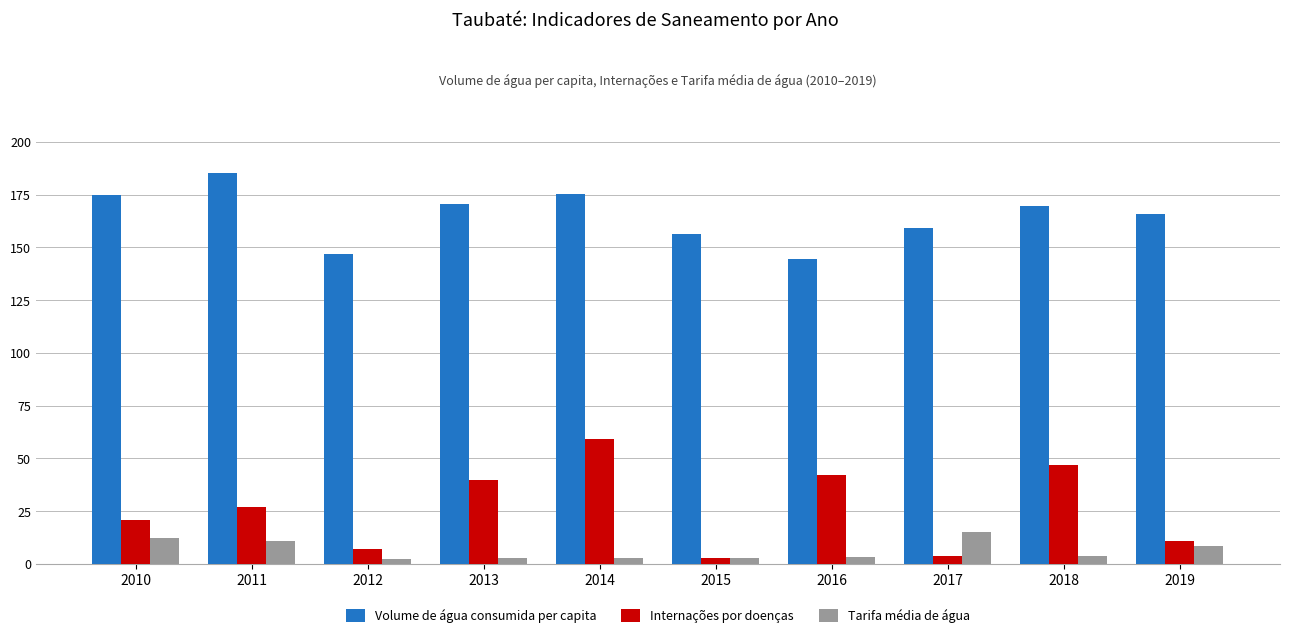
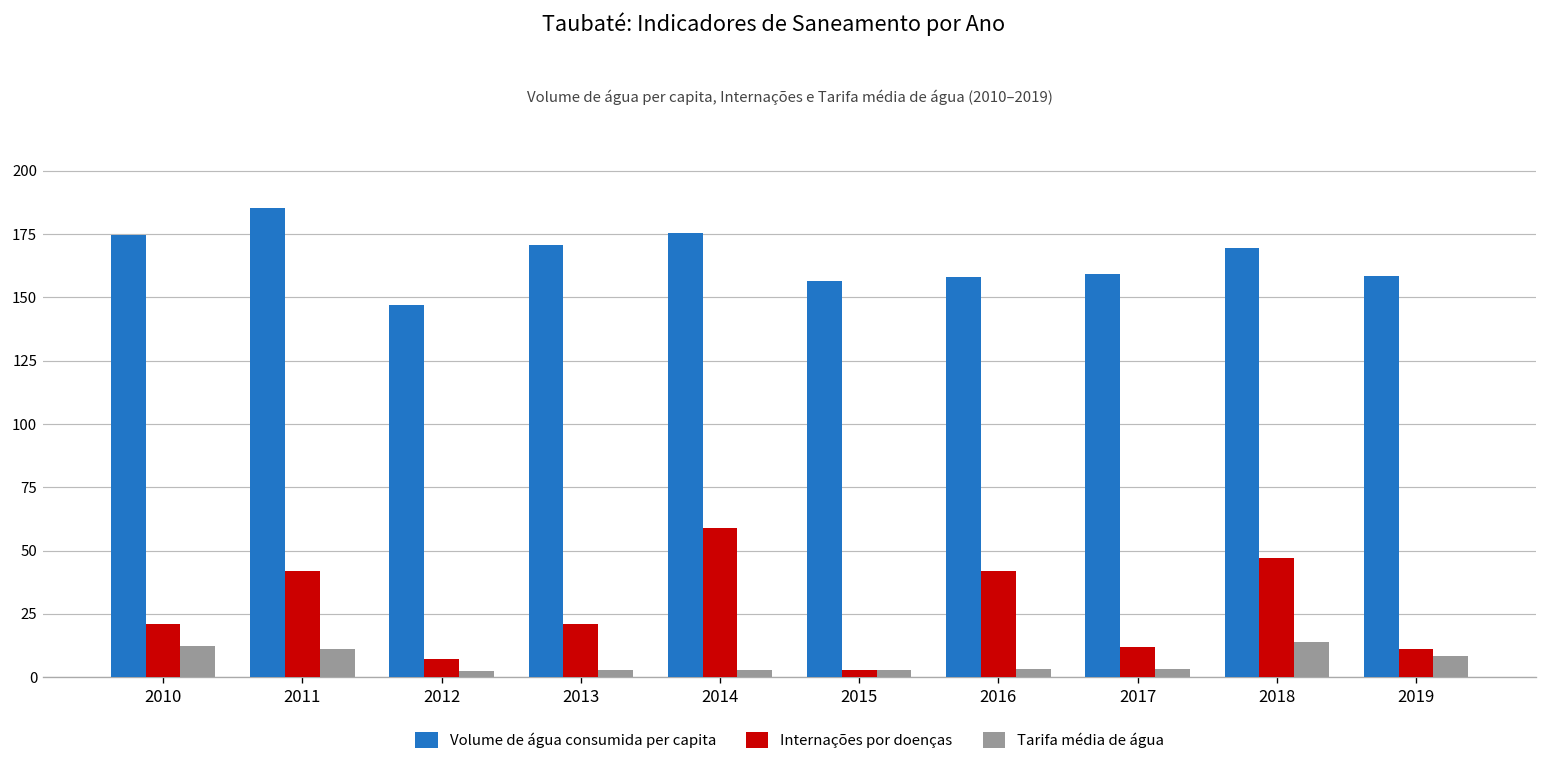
  {
    "Volume de água consumida per capita": {
      "2010": 175,
      "2011": 185,
      "2012": 147,
      "2013": 171,
      "2014": 175,
      "2015": 157,
-     "2016": 145,
+     "2016": 158,
      "2017": 159,
      "2018": 170,
-     "2019": 166
+     "2019": 159
    },
    "Internações por doenças": {
      "2010": 21,
-     "2011": 27,
+     "2011": 42,
      "2012": 7,
-     "2013": 40,
+     "2013": 21,
      "2014": 59,
      "2015": 3,
      "2016": 42,
-     "2017": 4,
+     "2017": 12,
      "2018": 47,
      "2019": 11
    },
    "Tarifa média de água": {
      "2010": 12,
      "2011": 11,
      "2012": 2,
      "2013": 3,
      "2014": 3,
      "2015": 3,
      "2016": 3,
-     "2017": 15,
-     "2018": 4,
+     "2017": 3,
+     "2018": 14,
      "2019": 8
    }
  }
